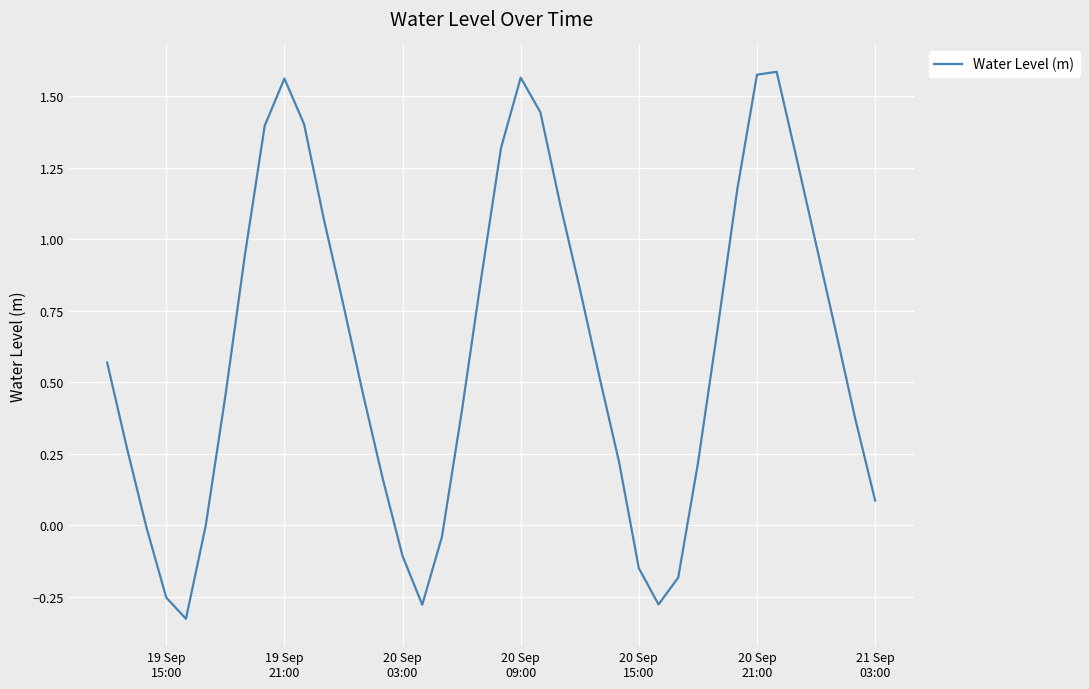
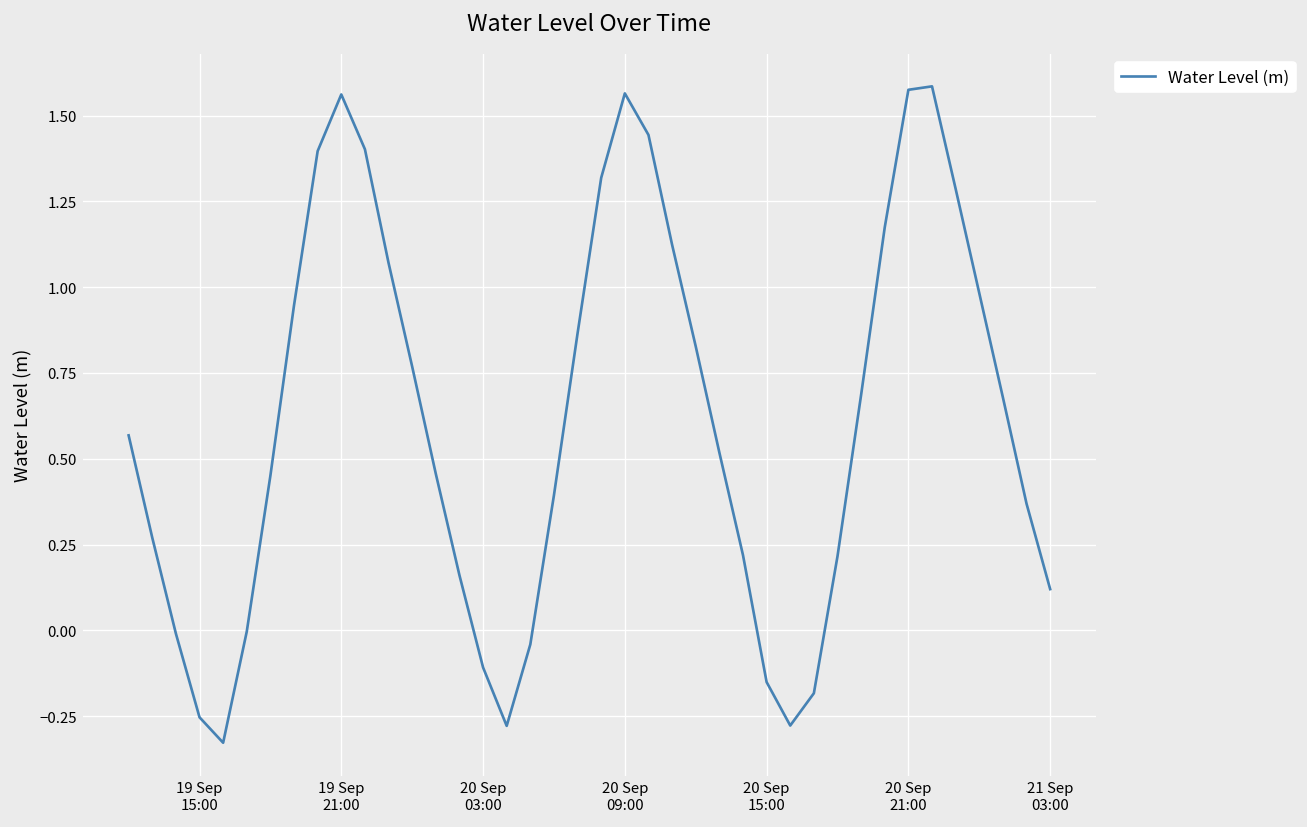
  {
    "19 Sep 15:00": -0.25,
    "19 Sep 21:00": 1.56,
    "20 Sep 03:00": -0.11,
    "20 Sep 09:00": 1.56,
    "20 Sep 15:00": -0.15,
    "20 Sep 21:00": 1.57,
-   "21 Sep 03:00": 0.09
+   "21 Sep 03:00": 0.12
  }
